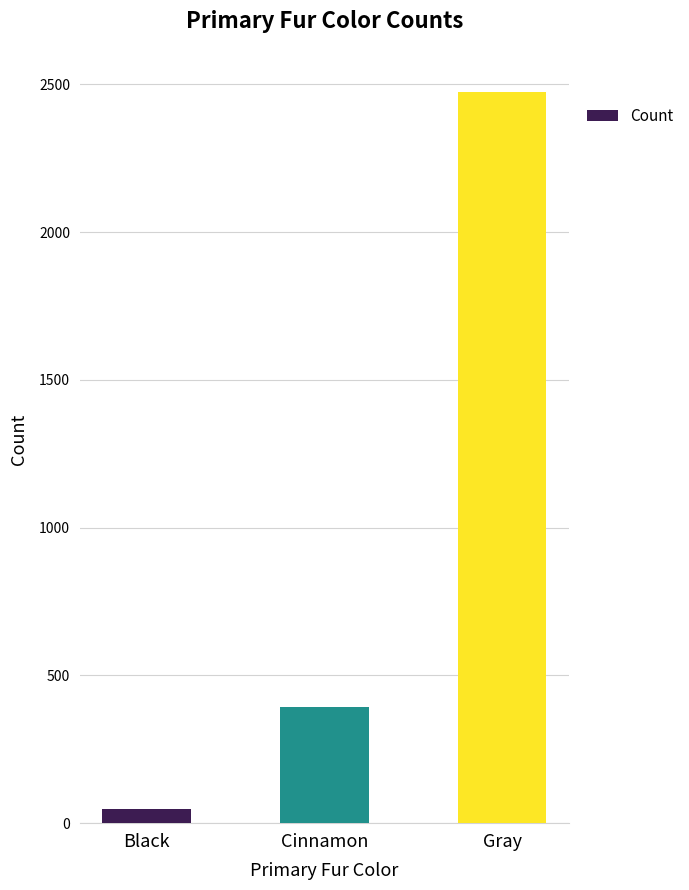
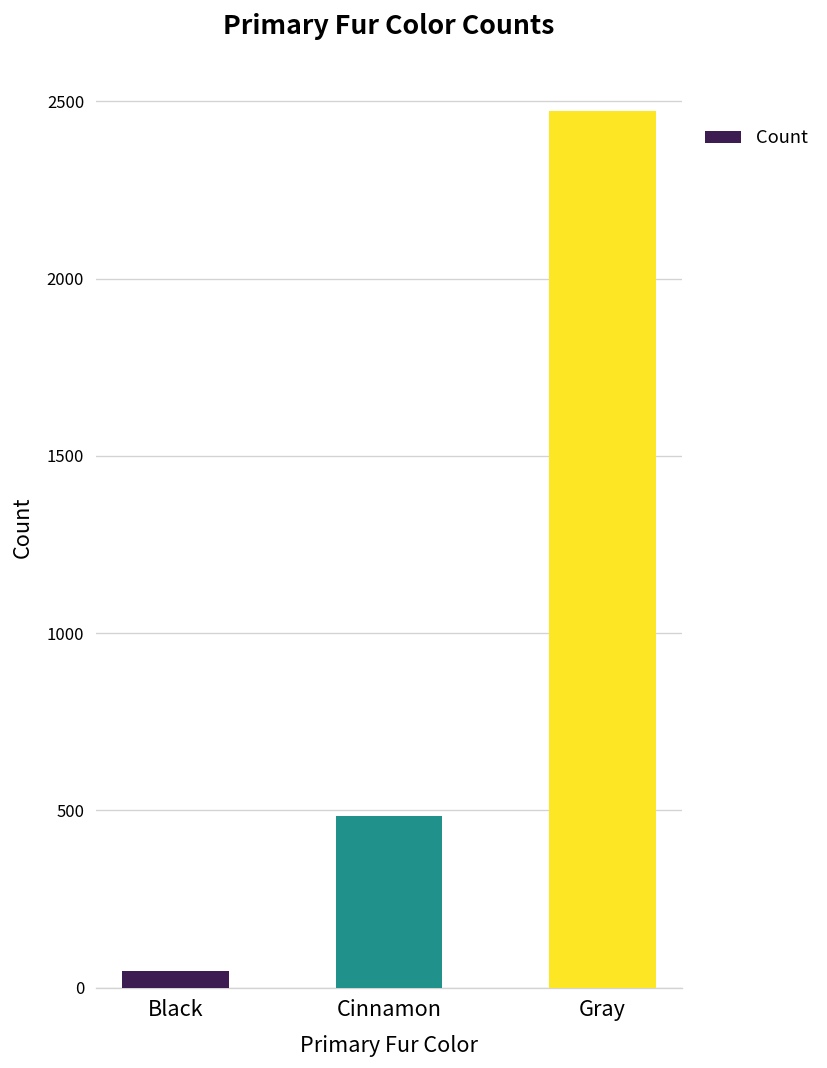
  {
    "Black": 50,
-   "Cinnamon": 390,
+   "Cinnamon": 490,
    "Gray": 2470
  }
